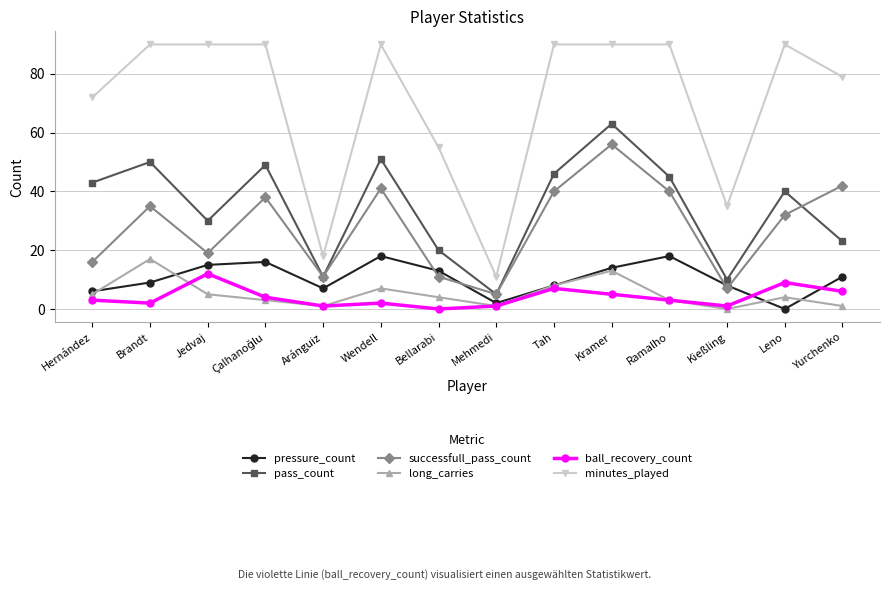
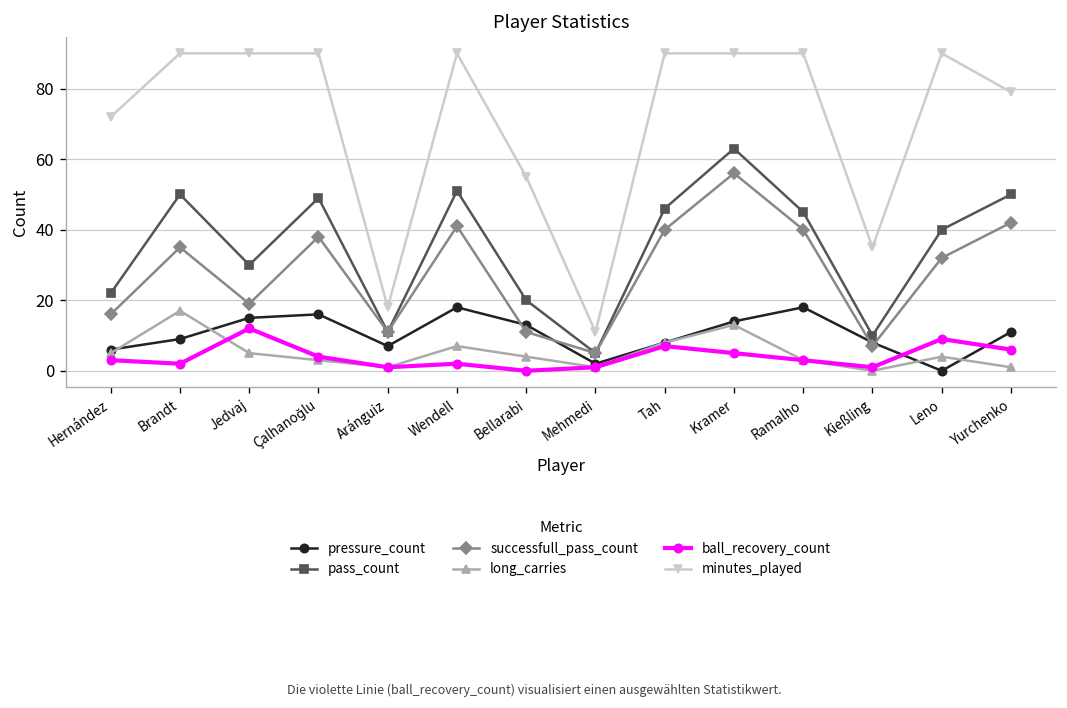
  {
    "pressure_count": {
      "Hernández": 6,
      "Brandt": 9,
      "Jedvaj": 15,
      "Çalhanoğlu": 16,
      "Aránguiz": 7,
      "Wendell": 18,
      "Bellarabi": 13,
      "Mehmedi": 2,
      "Kramer": 14,
      "Ramalho": 18,
      "Kießling": 8,
      "Leno": 0,
      "Yurchenko": 11
    },
    "pass_count": {
-     "Hernández": 43,
+     "Hernández": 22,
      "Brandt": 50,
      "Jedvaj": 30,
      "Çalhanoğlu": 49,
      "Wendell": 51,
      "Bellarabi": 20,
      "Tah": 46,
      "Kramer": 63,
      "Ramalho": 45,
      "Kießling": 10,
      "Leno": 40,
-     "Yurchenko": 23
+     "Yurchenko": 50
    },
    "ball_recovery_count": {
      "Hernández": 3,
      "Brandt": 2,
      "Jedvaj": 12,
      "Çalhanoğlu": 4,
      "Wendell": 2,
      "Bellarabi": 0,
      "Tah": 7,
      "Kramer": 5,
      "Kießling": 1,
      "Leno": 9,
      "Yurchenko": 6
    }
  }
